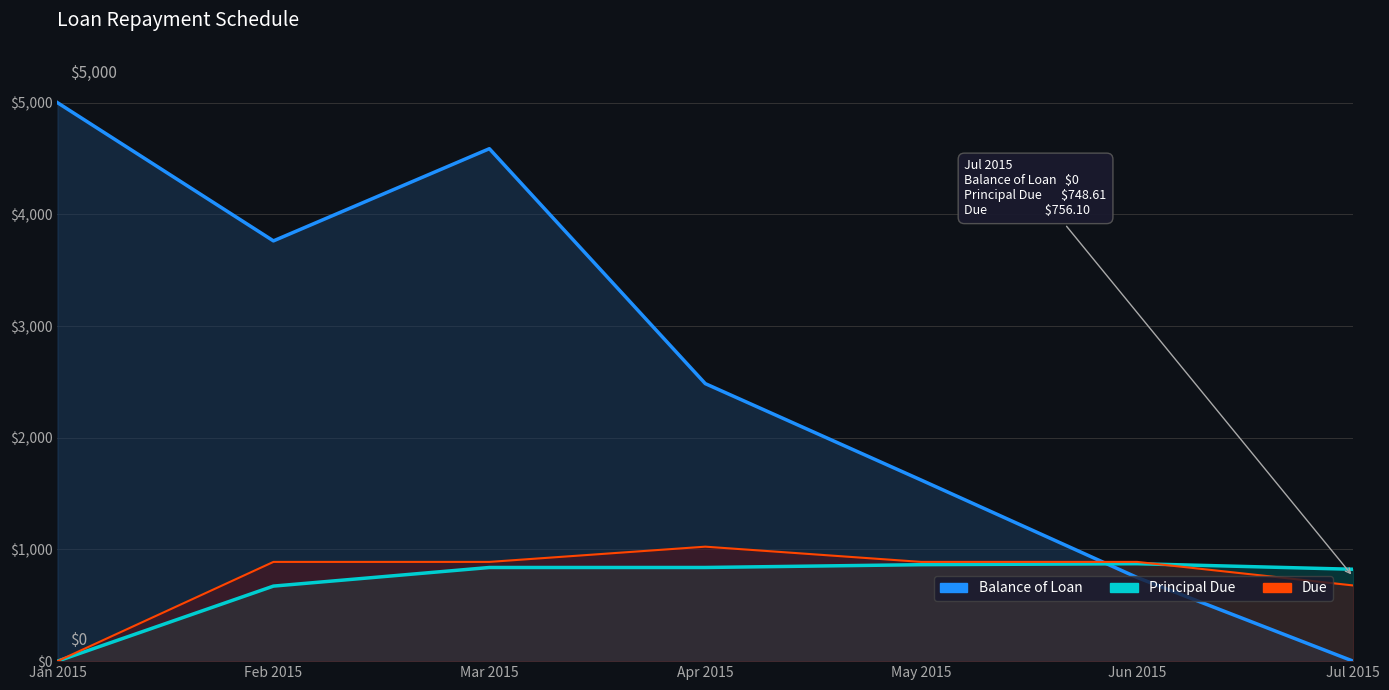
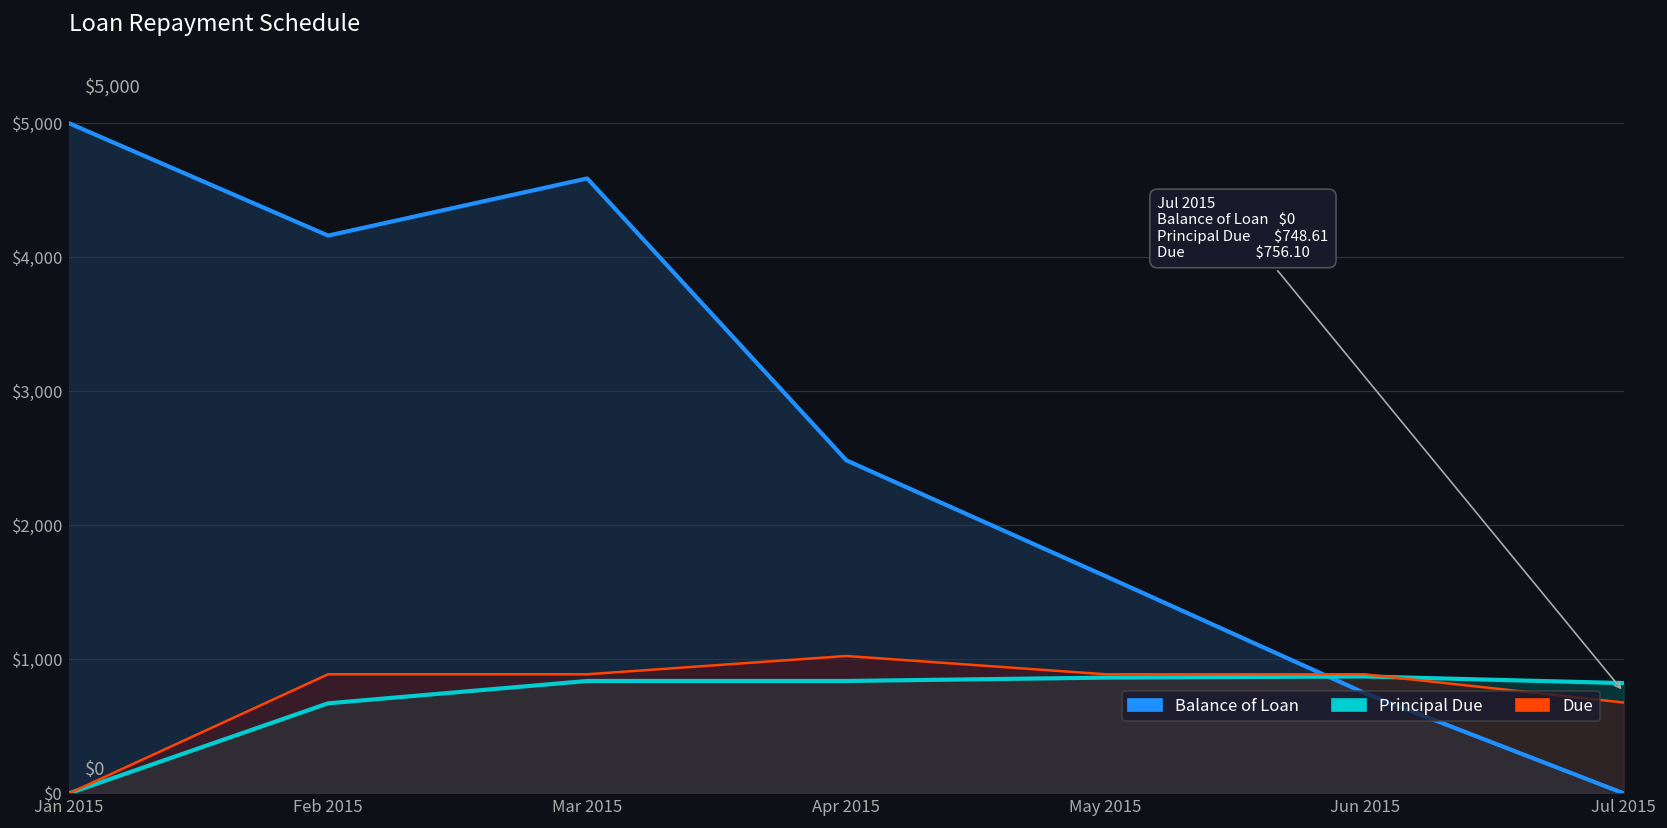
  {
    "Balance of Loan": {
-     "Feb 2015": "$3,760",
+     "Feb 2015": "$4,160",
      "Mar 2015": "$4,590",
      "Apr 2015": "$2,480",
      "May 2015": "$1,620",
      "Jul 2015": "$0"
    },
    "Principal Due": {
      "Feb 2015": "$670",
      "Mar 2015": "$840",
      "Apr 2015": "$840",
      "May 2015": "$860",
      "Jul 2015": "$820"
    },
    "Due": {
      "Feb 2015": "$890",
      "Mar 2015": "$890",
      "Apr 2015": "$1,020",
      "May 2015": "$890",
      "Jul 2015": "$680"
    }
  }
